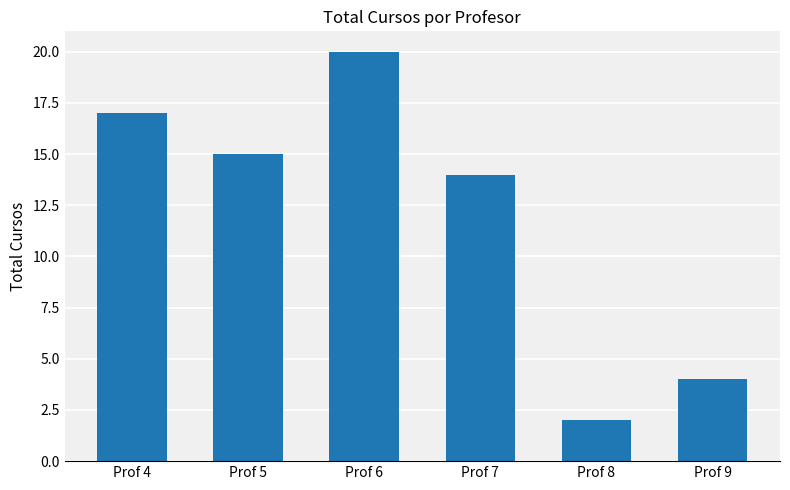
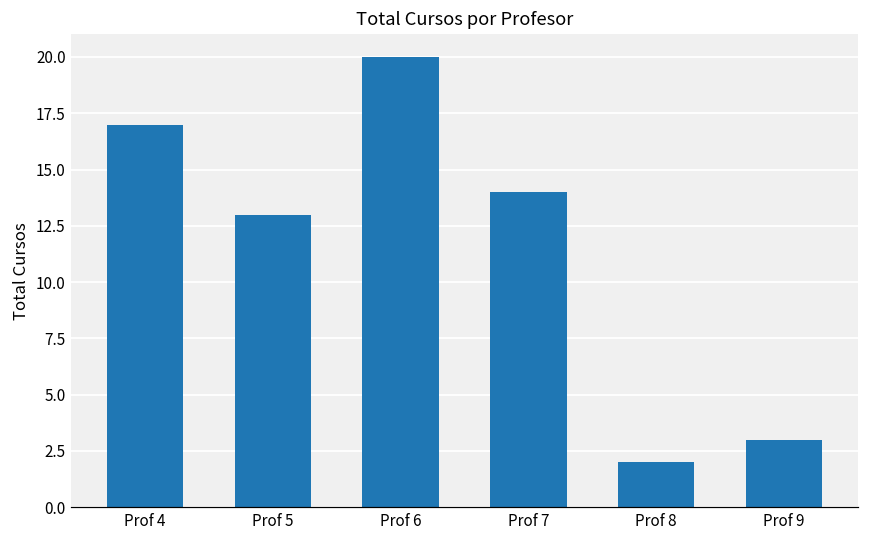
  {
    "Prof 4": 17,
-   "Prof 5": 15,
+   "Prof 5": 13,
    "Prof 6": 20,
    "Prof 7": 14,
    "Prof 8": 2,
-   "Prof 9": 4
+   "Prof 9": 3
  }
